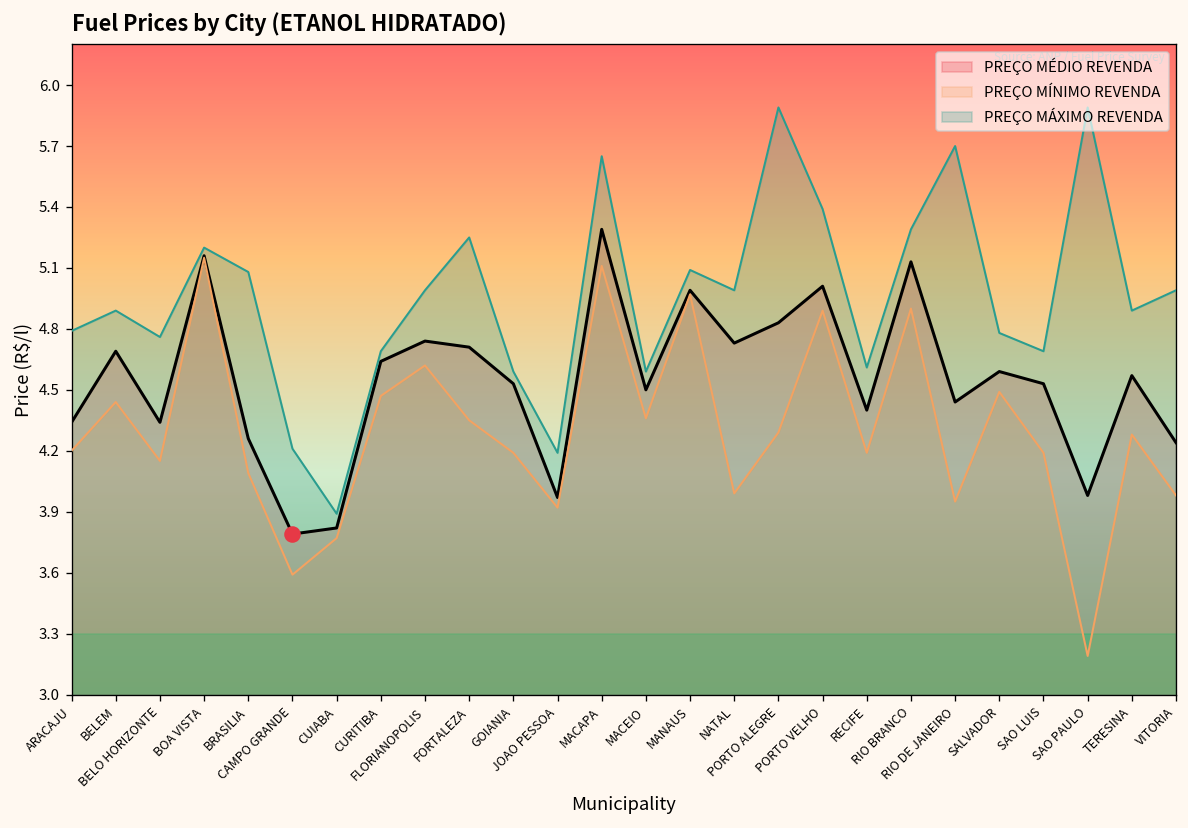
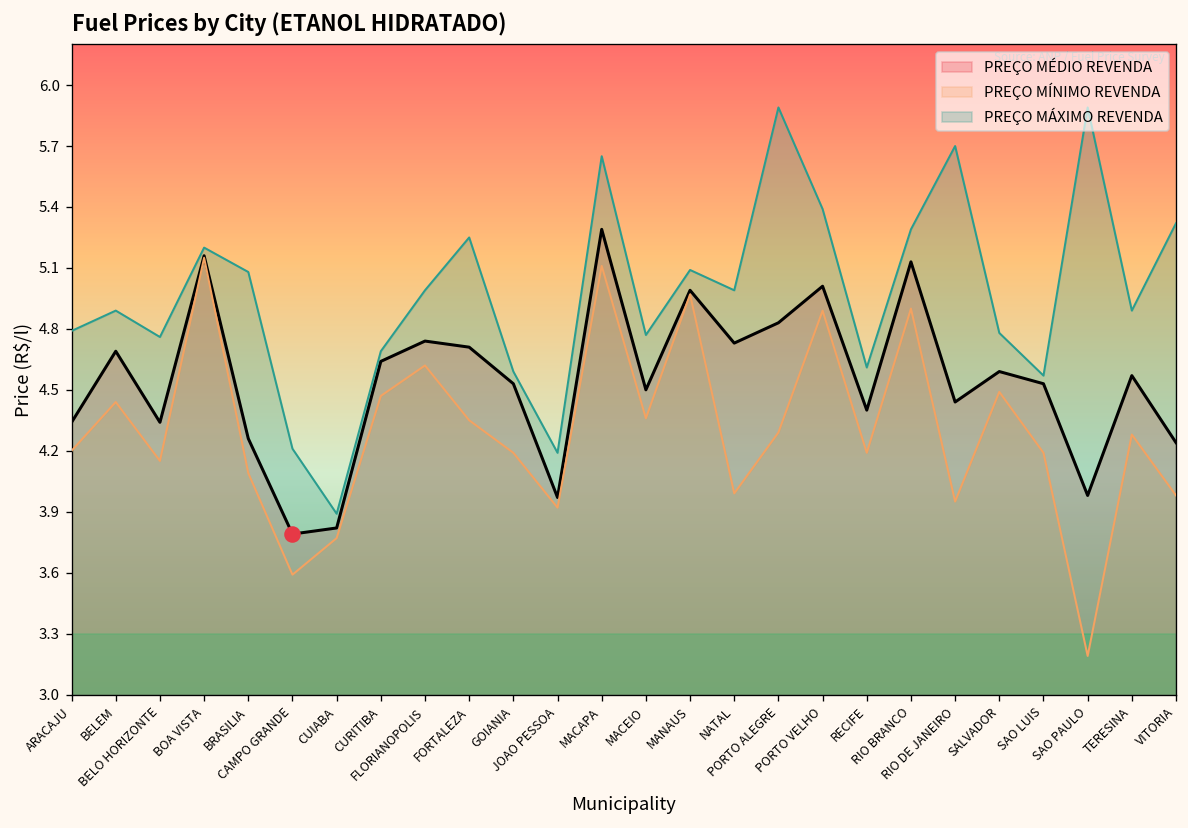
  {
    "PREÇO MÁXIMO REVENDA": {
      "ARACAJU": 4.79,
      "BELEM": 4.89,
      "BELO HORIZONTE": 4.76,
      "BOA VISTA": 5.20,
      "BRASILIA": 5.08,
      "CAMPO GRANDE": 4.21,
      "CUIABA": 3.89,
      "CURITIBA": 4.69,
      "FLORIANOPOLIS": 4.99,
      "FORTALEZA": 5.25,
      "GOIANIA": 4.59,
      "JOAO PESSOA": 4.19,
      "MACAPA": 5.65,
-     "MACEIO": 4.59,
+     "MACEIO": 4.77,
      "MANAUS": 5.09,
      "NATAL": 4.99,
      "PORTO ALEGRE": 5.89,
      "PORTO VELHO": 5.39,
      "RECIFE": 4.61,
      "RIO BRANCO": 5.29,
      "RIO DE JANEIRO": 5.70,
      "SALVADOR": 4.78,
-     "SAO LUIS": 4.69,
+     "SAO LUIS": 4.57,
      "TERESINA": 4.89,
-     "VITORIA": 4.99
+     "VITORIA": 5.32
    }
  }
